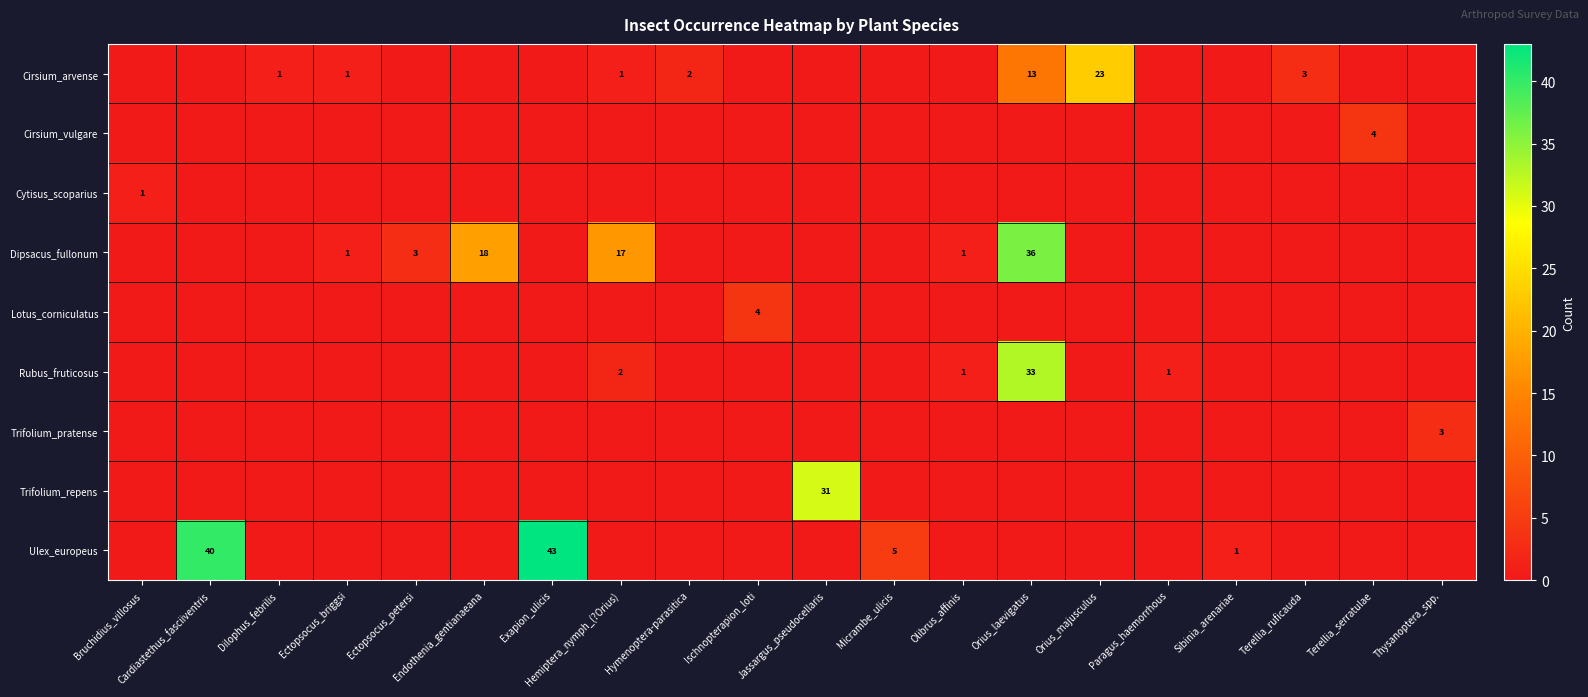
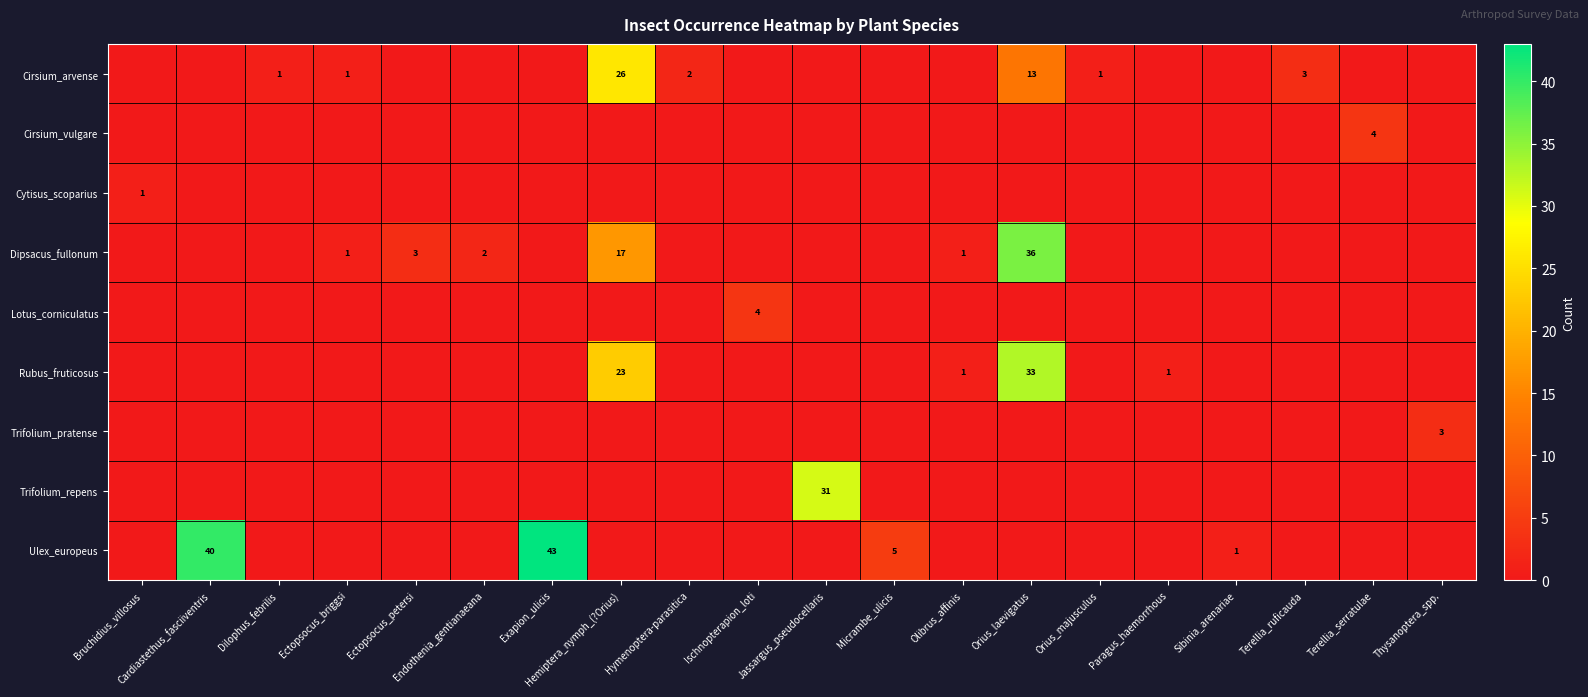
  {
    "Cirsium_arvense": {
      "Dilophus_febrilis": 1,
      "Ectopsocus_briggsi": 1,
-     "Hemiptera_nymph_(?Orius)": 1,
+     "Hemiptera_nymph_(?Orius)": 26,
      "Hymenoptera-parasitica": 2,
      "Orius_laevigatus": 13,
-     "Orius_majusculus": 23,
+     "Orius_majusculus": 1,
      "Terellia_ruficauda": 3
    },
    "Cirsium_vulgare": {
      "Terellia_serratulae": 4
    },
    "Cytisus_scoparius": {
      "Bruchidius_villosus": 1
    },
    "Dipsacus_fullonum": {
      "Ectopsocus_briggsi": 1,
      "Ectopsocus_petersi": 3,
-     "Endothenia_gentianaeana": 18,
+     "Endothenia_gentianaeana": 2,
      "Hemiptera_nymph_(?Orius)": 17,
      "Olibrus_affinis": 1,
      "Orius_laevigatus": 36
    },
    "Lotus_corniculatus": {
      "Ischnopterapion_loti": 4
    },
    "Rubus_fruticosus": {
-     "Hemiptera_nymph_(?Orius)": 2,
+     "Hemiptera_nymph_(?Orius)": 23,
      "Olibrus_affinis": 1,
      "Orius_laevigatus": 33,
      "Paragus_haemorrhous": 1
    },
    "Trifolium_pratense": {
      "Thysanoptera_spp.": 3
    },
    "Trifolium_repens": {
      "Jassargus_pseudocellaris": 31
    },
    "Ulex_europeus": {
      "Cardiastethus_fasciiventris": 40,
      "Exapion_ulicis": 43,
      "Micrambe_ulicis": 5,
      "Sibinia_arenariae": 1
    }
  }
